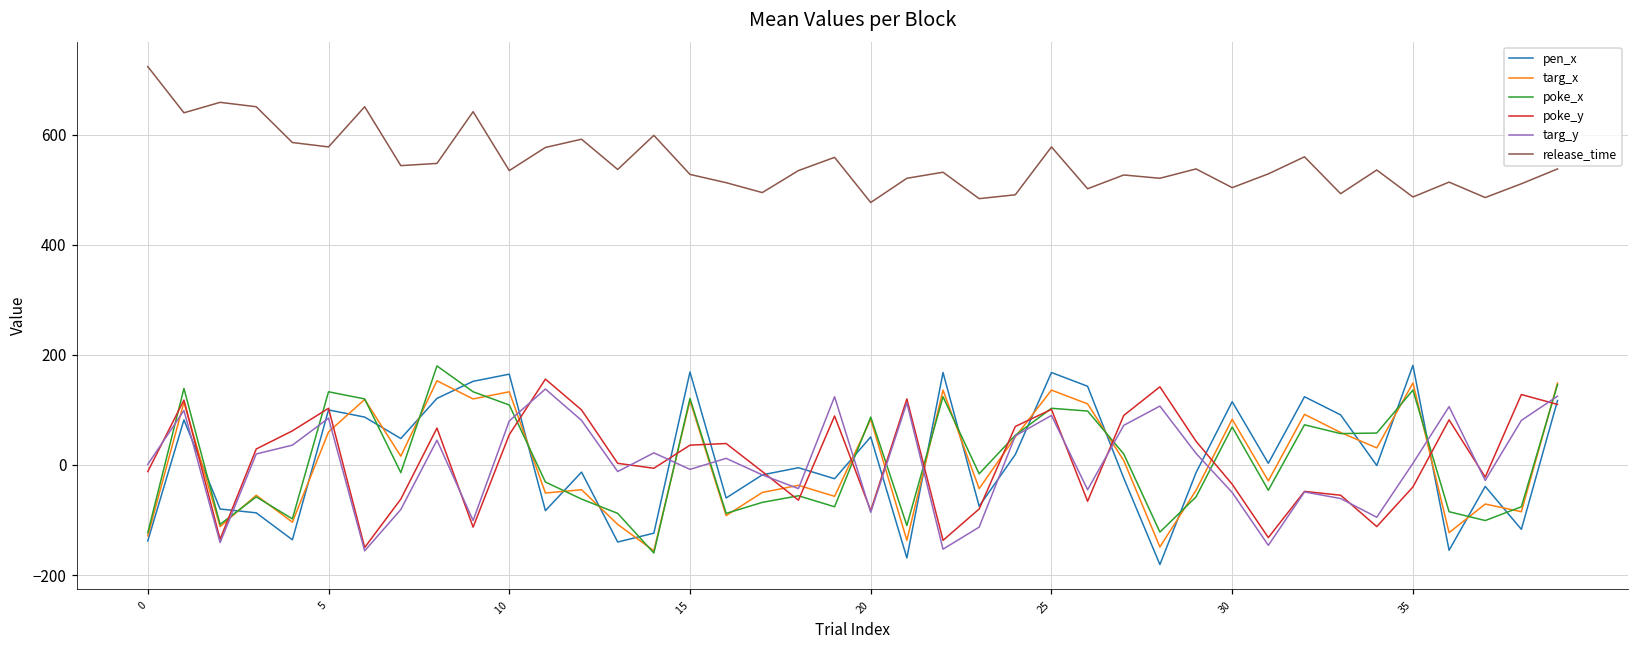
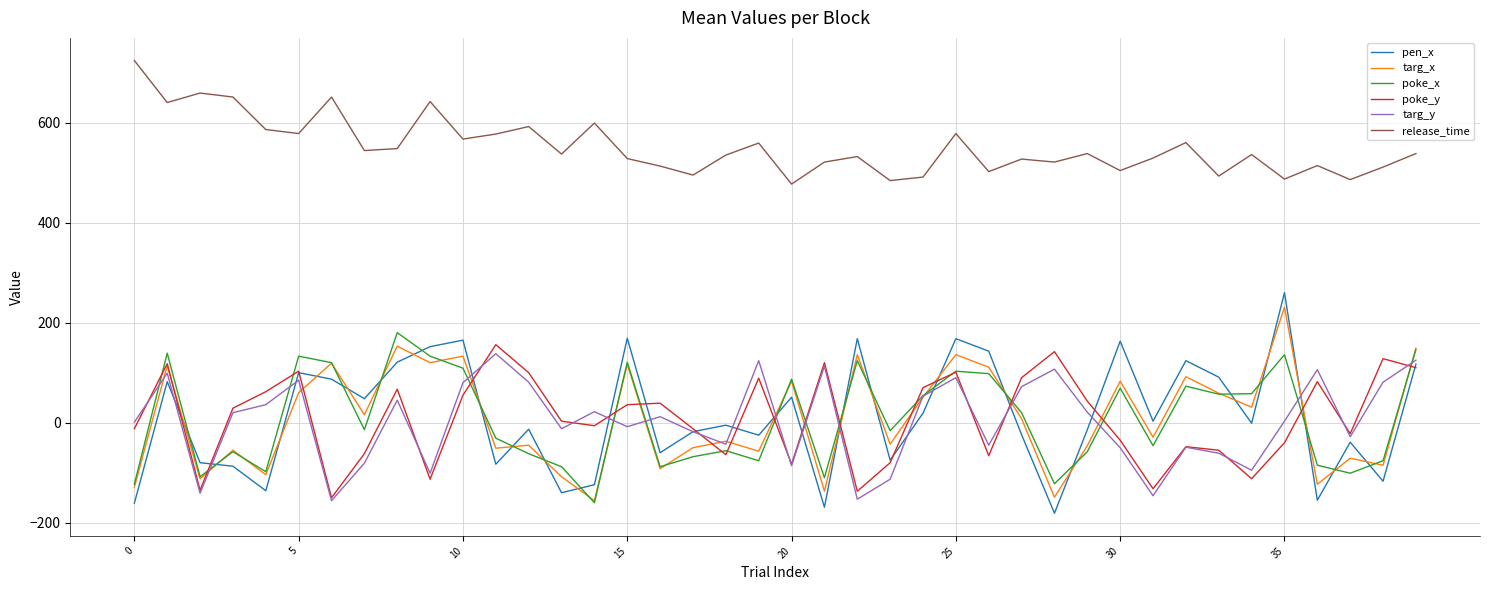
  {
    "pen_x": {
-     "0": -140,
+     "0": -160,
      "10": 170,
      "15": 170,
      "20": 50,
      "25": 170,
-     "30": 120,
-     "35": 180
+     "30": 160,
+     "35": 260
    },
    "targ_x": {
      "0": -130,
      "5": 60,
      "10": 130,
      "25": 140,
      "30": 80,
-     "35": 150
+     "35": 230
    },
    "poke_x": {
      "0": -120,
      "5": 130,
      "10": 110,
      "30": 70,
      "35": 140
    },
    "poke_y": {
      "0": -10,
      "10": 60,
      "15": 40,
      "30": -40,
      "35": -40
    },
    "targ_y": {
      "0": 0,
      "5": 90,
      "10": 80,
      "15": -10,
      "25": 90,
      "30": -50,
      "35": 0
    },
    "release_time": {
      "0": 720,
      "5": 580,
-     "10": 540,
+     "10": 570,
      "15": 530,
      "20": 480,
      "25": 580,
      "30": 500,
      "35": 490
    }
  }
